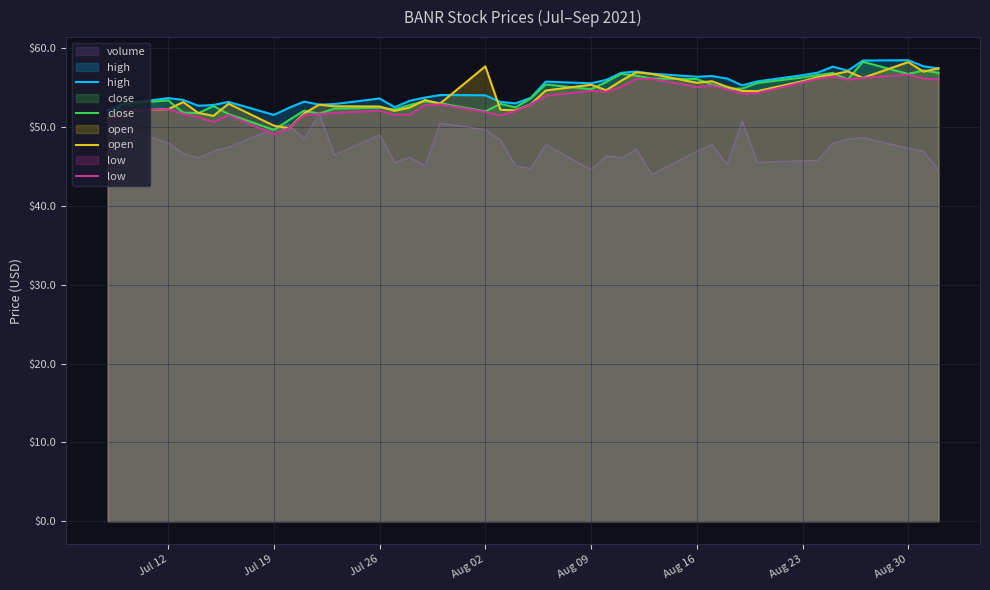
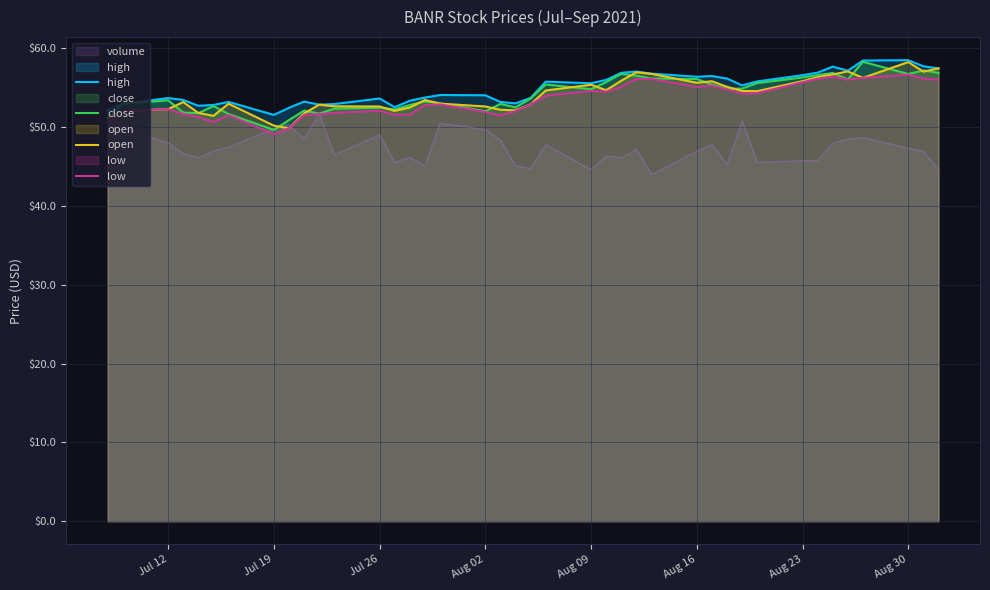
  {
    "open": {
      "Jul 19": "$50",
-     "Aug 02": "$58",
+     "Aug 02": "$53",
      "Aug 16": "$56"
    }
  }
